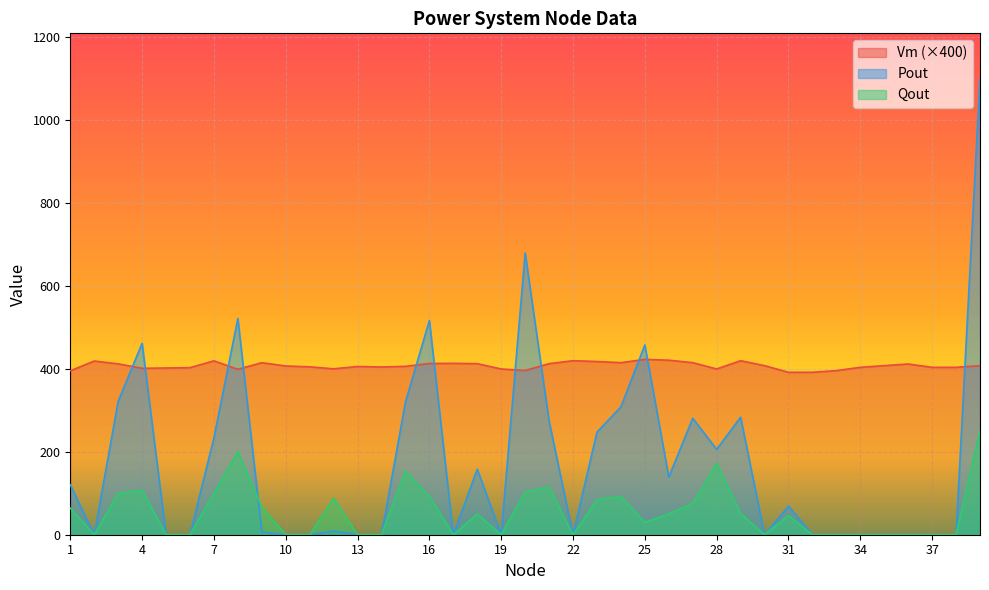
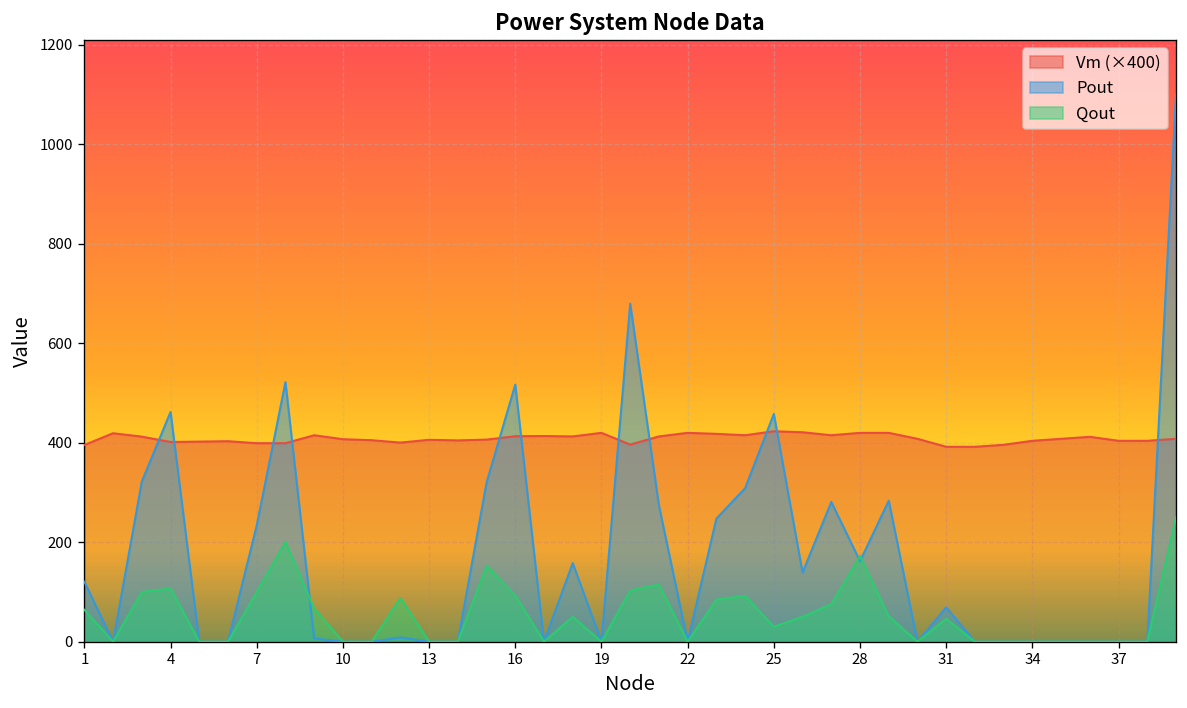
  {
    "Vm (×400)": {
      "1": 400,
      "4": 400,
-     "7": 420,
+     "7": 400,
      "10": 410,
      "13": 410,
      "16": 410,
-     "19": 400,
+     "19": 420,
      "22": 420,
      "25": 420,
-     "28": 400,
+     "28": 420,
      "31": 390,
      "34": 400,
      "37": 400
    },
    "Pout": {
      "1": 120,
      "4": 460,
      "7": 230,
      "16": 520,
      "25": 460,
-     "28": 210,
+     "28": 160,
      "31": 70
    },
    "Qout": {
      "1": 60,
      "4": 110,
      "7": 100,
      "16": 90,
      "25": 30,
      "28": 170,
      "31": 50
    }
  }
